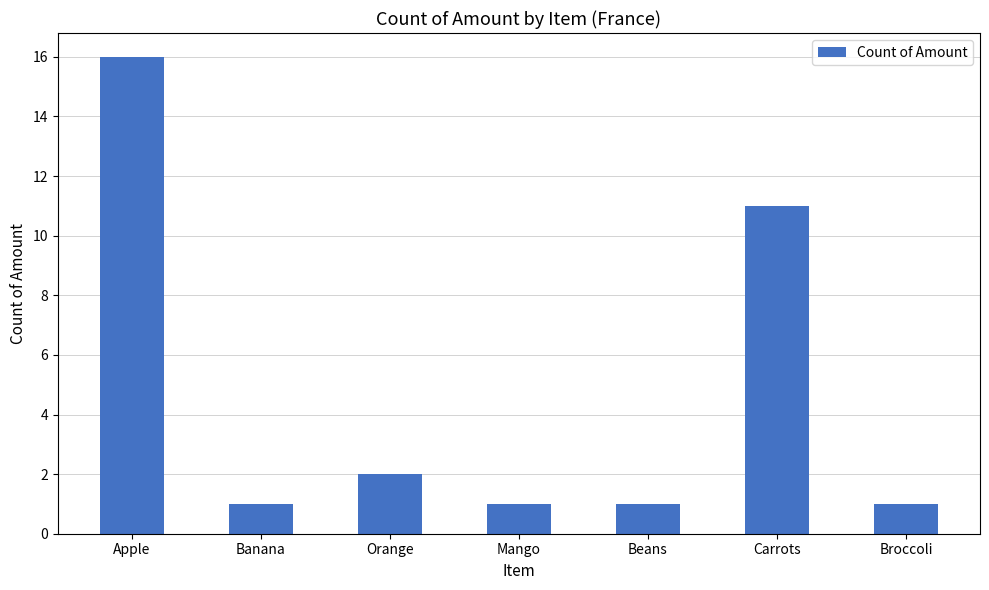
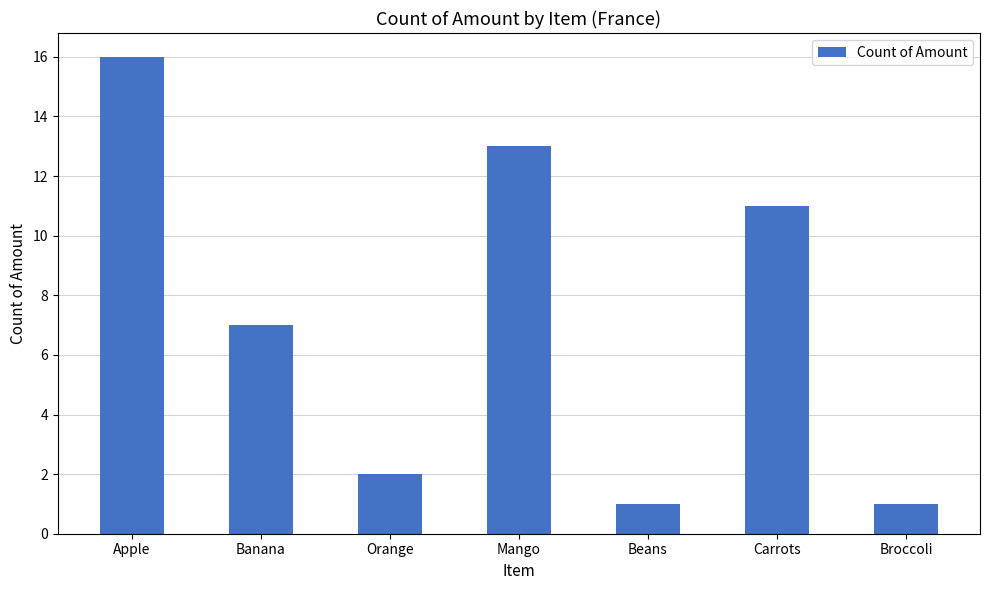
  {
    "Apple": 16,
-   "Banana": 1,
+   "Banana": 7,
    "Orange": 2,
-   "Mango": 1,
+   "Mango": 13,
    "Beans": 1,
    "Carrots": 11,
    "Broccoli": 1
  }
